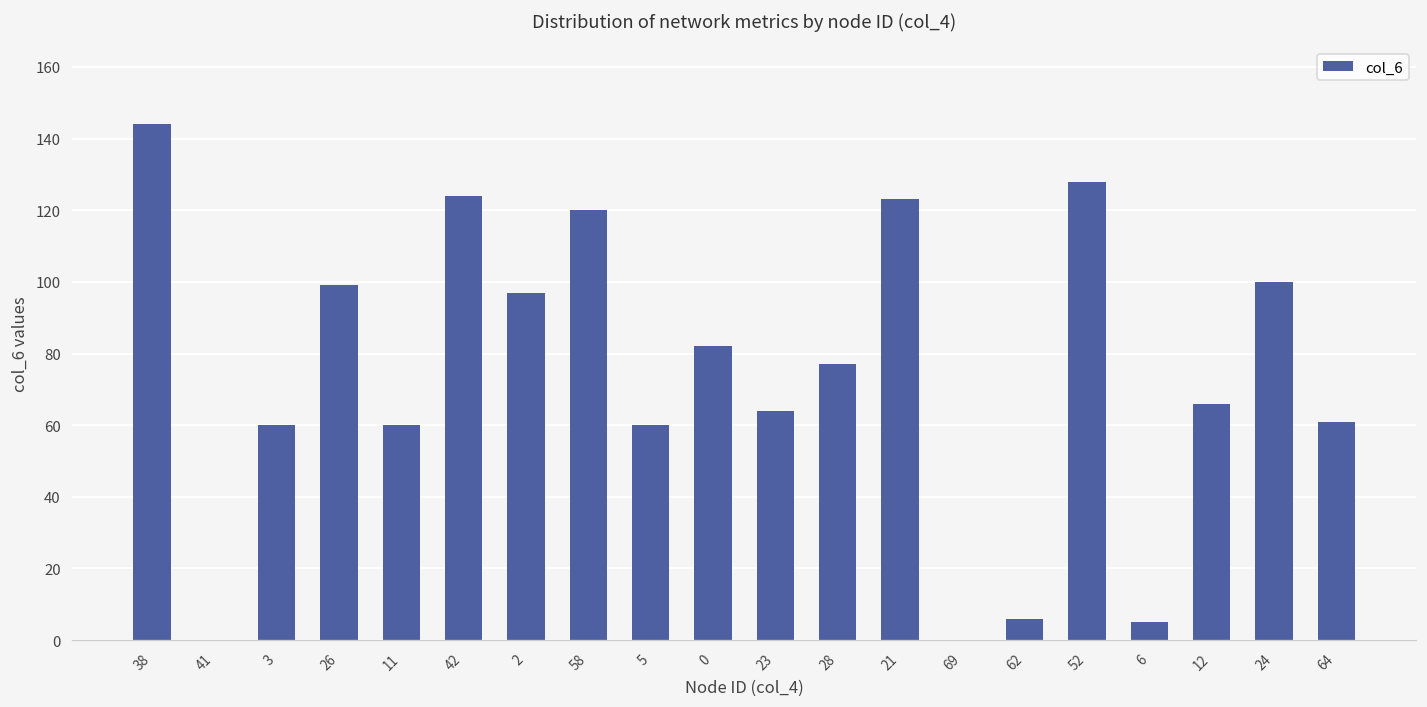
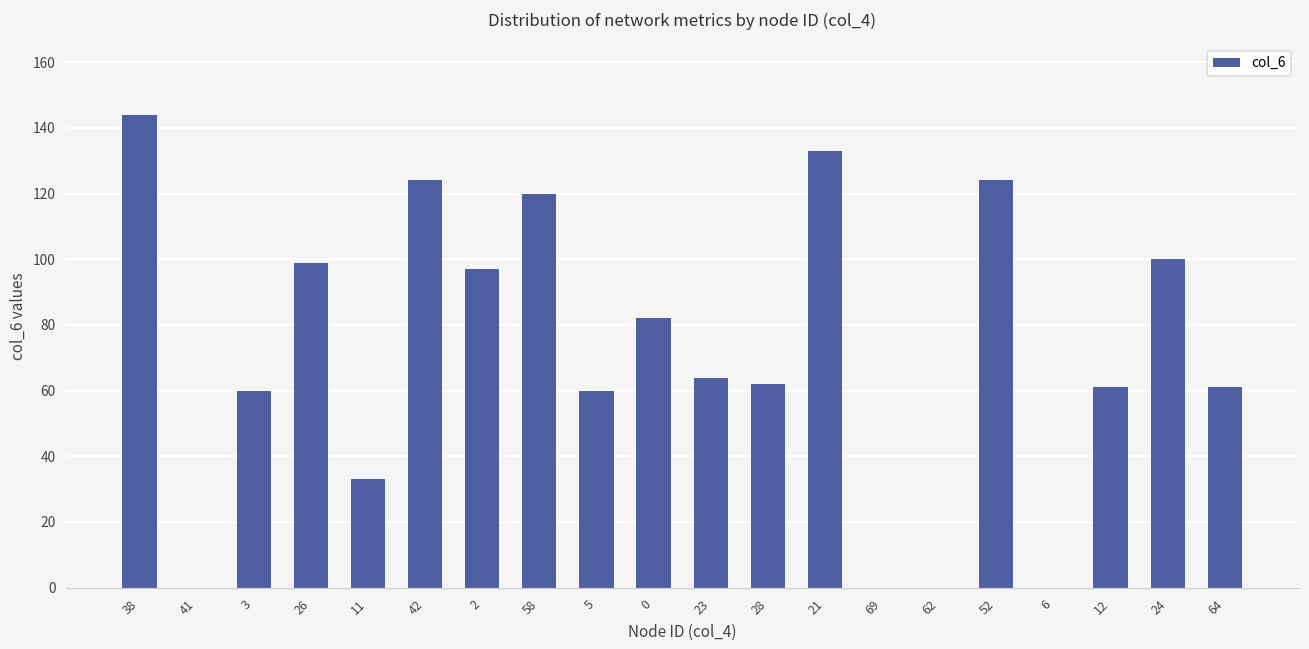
  {
    "38": 144,
    "41": 0,
    "3": 60,
    "26": 99,
-   "11": 60,
+   "11": 33,
    "42": 124,
    "2": 97,
    "58": 120,
    "5": 60,
    "0": 82,
    "23": 64,
-   "28": 77,
-   "21": 123,
+   "28": 62,
+   "21": 133,
    "69": 0,
-   "62": 6,
-   "52": 128,
-   "6": 5,
-   "12": 66,
+   "62": 0,
+   "52": 124,
+   "6": 0,
+   "12": 61,
    "24": 100,
    "64": 61
  }
